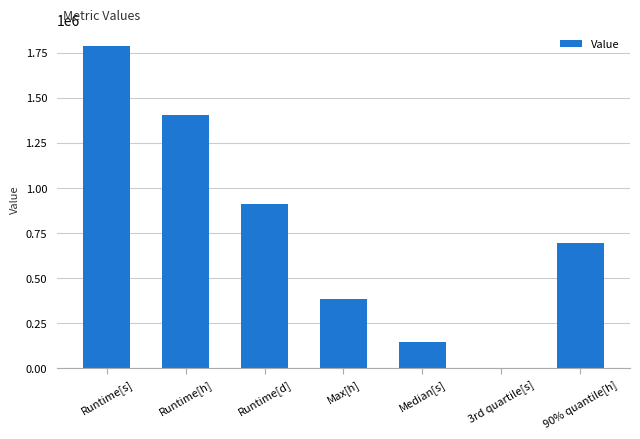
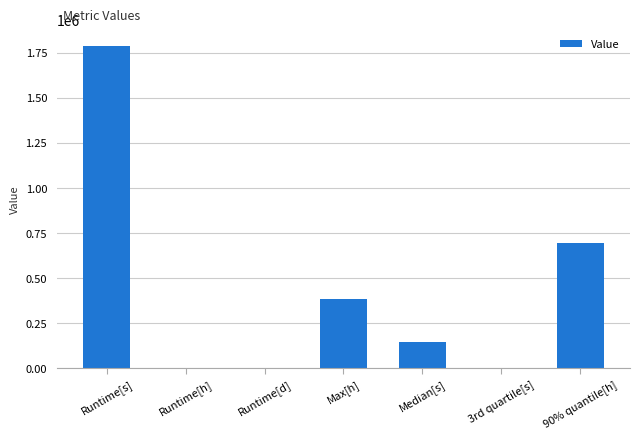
  {
    "Runtime[s]": 1790000,
-   "Runtime[h]": 1400000,
-   "Runtime[d]": 910000,
+   "Runtime[h]": 0,
+   "Runtime[d]": 0,
    "Max[h]": 380000,
    "Median[s]": 140000,
    "90% quantile[h]": 690000
  }
